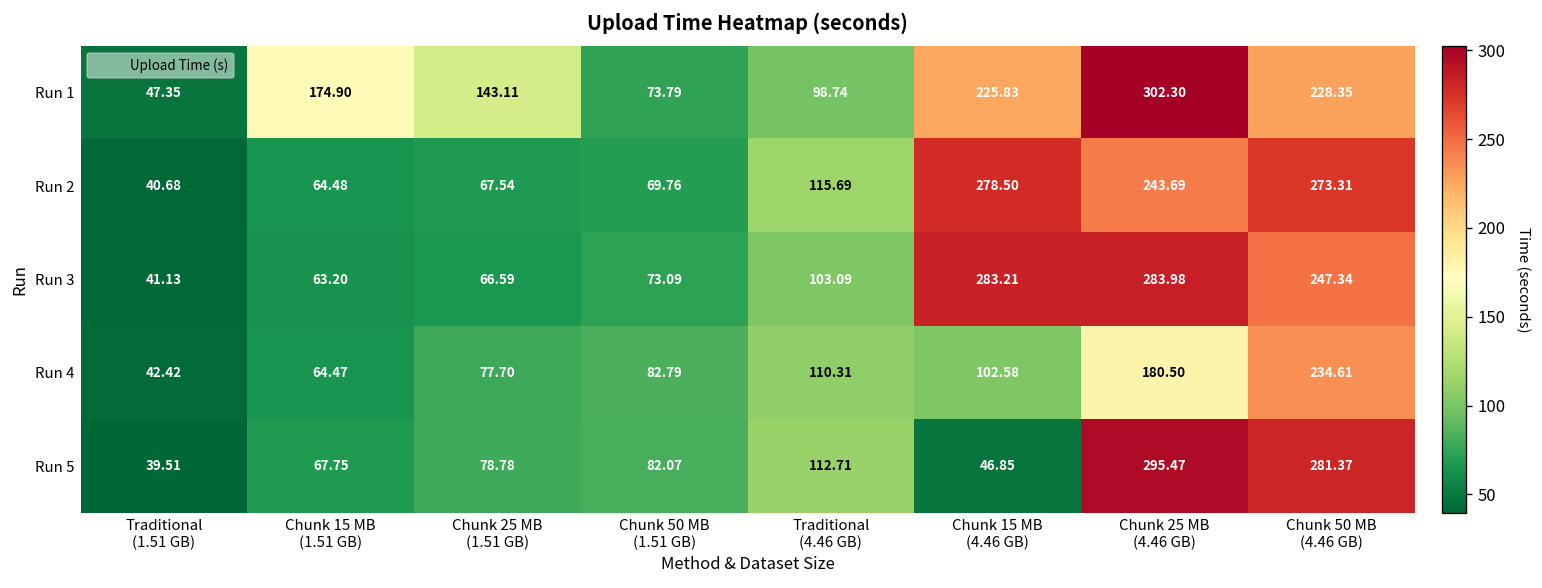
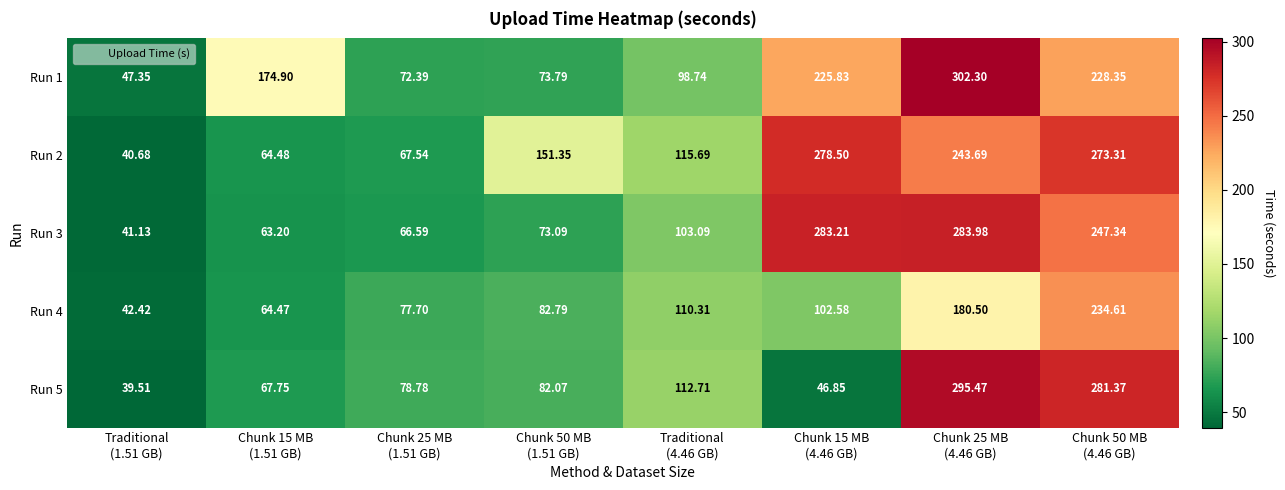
  {
    "Run 1": {
      "Traditional (1.51 GB)": 47.35,
      "Chunk 15 MB (1.51 GB)": 174.90,
-     "Chunk 25 MB (1.51 GB)": 143.11,
+     "Chunk 25 MB (1.51 GB)": 72.39,
      "Chunk 50 MB (1.51 GB)": 73.79,
      "Traditional (4.46 GB)": 98.74,
      "Chunk 15 MB (4.46 GB)": 225.83,
      "Chunk 25 MB (4.46 GB)": 302.30,
      "Chunk 50 MB (4.46 GB)": 228.35
    },
    "Run 2": {
      "Traditional (1.51 GB)": 40.68,
      "Chunk 15 MB (1.51 GB)": 64.48,
      "Chunk 25 MB (1.51 GB)": 67.54,
-     "Chunk 50 MB (1.51 GB)": 69.76,
+     "Chunk 50 MB (1.51 GB)": 151.35,
      "Traditional (4.46 GB)": 115.69,
      "Chunk 15 MB (4.46 GB)": 278.50,
      "Chunk 25 MB (4.46 GB)": 243.69,
      "Chunk 50 MB (4.46 GB)": 273.31
    },
    "Run 3": {
      "Traditional (1.51 GB)": 41.13,
      "Chunk 15 MB (1.51 GB)": 63.20,
      "Chunk 25 MB (1.51 GB)": 66.59,
      "Chunk 50 MB (1.51 GB)": 73.09,
      "Traditional (4.46 GB)": 103.09,
      "Chunk 15 MB (4.46 GB)": 283.21,
      "Chunk 25 MB (4.46 GB)": 283.98,
      "Chunk 50 MB (4.46 GB)": 247.34
    },
    "Run 4": {
      "Traditional (1.51 GB)": 42.42,
      "Chunk 15 MB (1.51 GB)": 64.47,
      "Chunk 25 MB (1.51 GB)": 77.70,
      "Chunk 50 MB (1.51 GB)": 82.79,
      "Traditional (4.46 GB)": 110.31,
      "Chunk 15 MB (4.46 GB)": 102.58,
      "Chunk 25 MB (4.46 GB)": 180.50,
      "Chunk 50 MB (4.46 GB)": 234.61
    },
    "Run 5": {
      "Traditional (1.51 GB)": 39.51,
      "Chunk 15 MB (1.51 GB)": 67.75,
      "Chunk 25 MB (1.51 GB)": 78.78,
      "Chunk 50 MB (1.51 GB)": 82.07,
      "Traditional (4.46 GB)": 112.71,
      "Chunk 15 MB (4.46 GB)": 46.85,
      "Chunk 25 MB (4.46 GB)": 295.47,
      "Chunk 50 MB (4.46 GB)": 281.37
    }
  }
